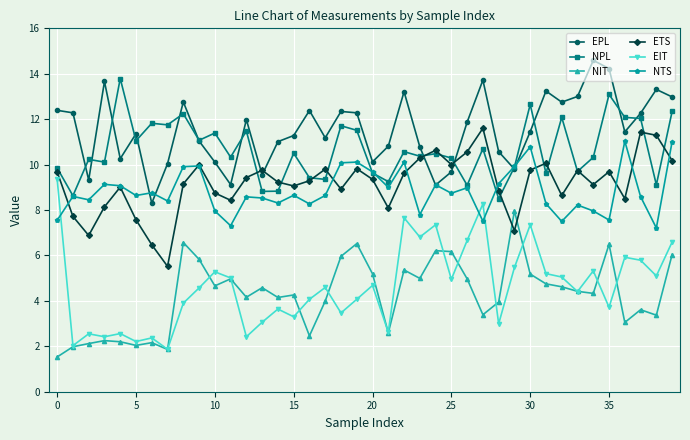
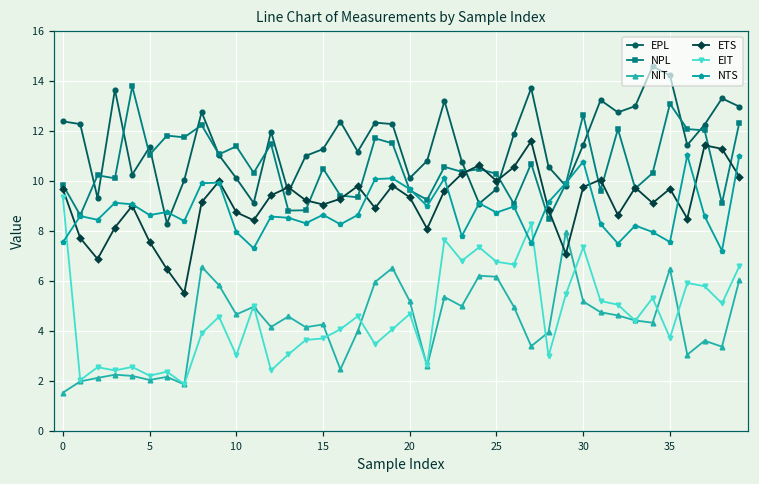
  {
    "EIT": {
      "0": 9.4,
      "5": 2.2,
-     "10": 5.3,
-     "15": 3.3,
+     "10": 3.0,
+     "15": 3.7,
      "20": 4.7,
-     "25": 5.0,
+     "25": 6.8,
      "30": 7.4,
      "35": 3.7
    }
  }
